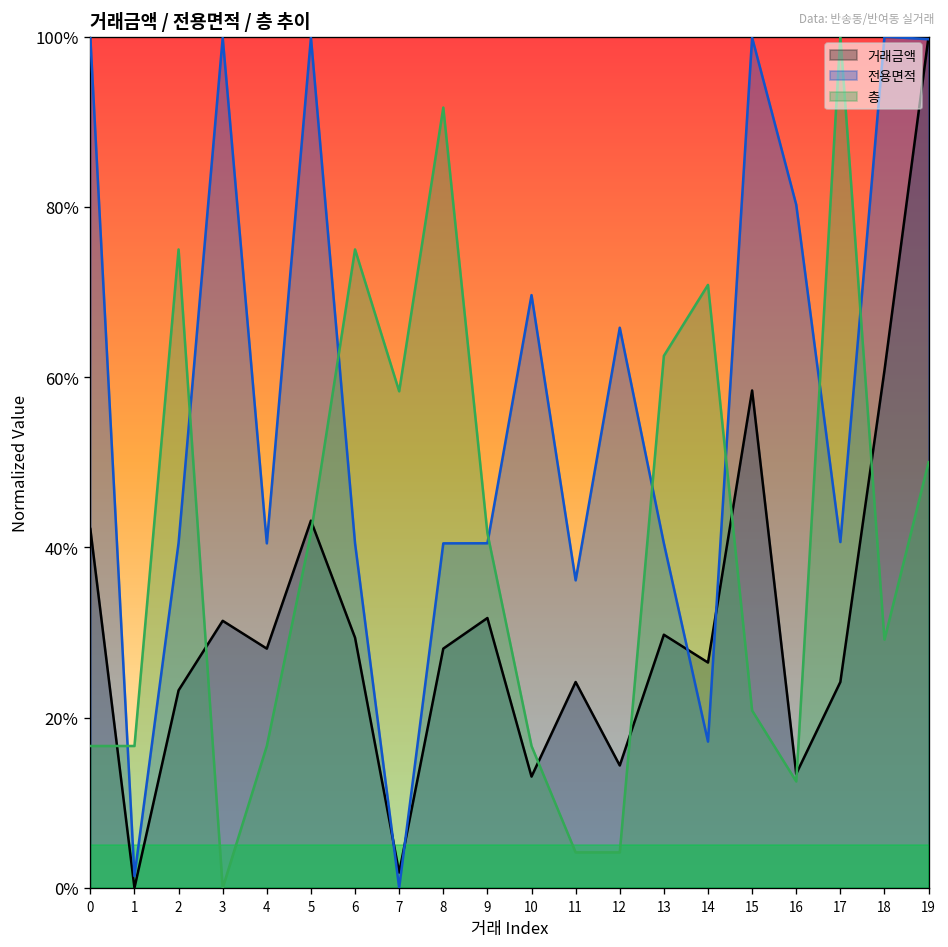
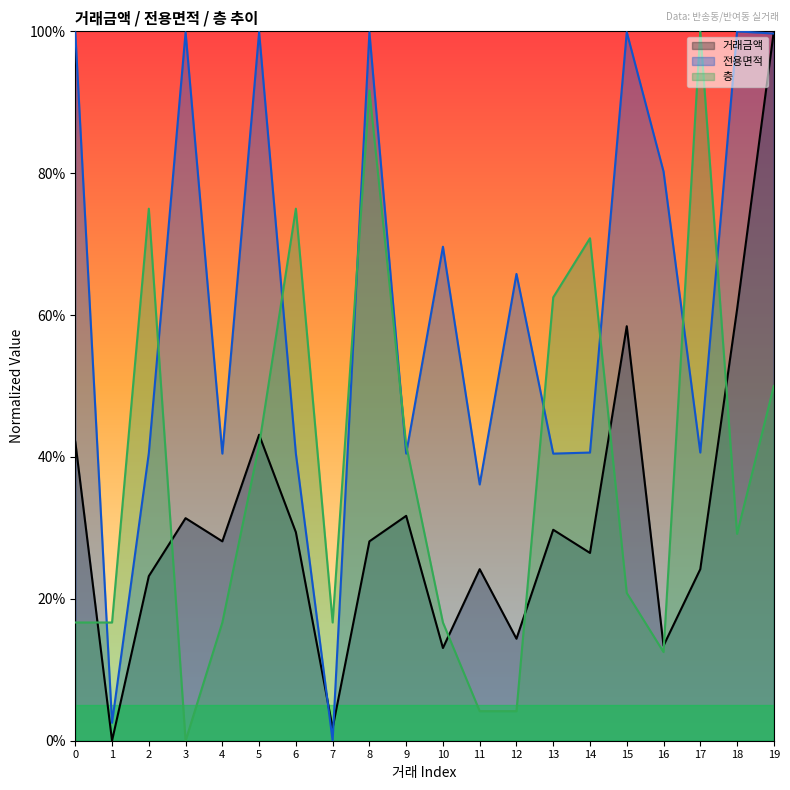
  {
    "거래금액": {
      "0": "42%",
      "1": "0%",
      "2": "23%",
      "3": "31%",
      "4": "28%",
      "5": "43%",
      "6": "29%",
      "7": "2%",
      "8": "28%",
      "9": "32%",
      "10": "13%",
      "11": "24%",
      "12": "14%",
      "13": "30%",
      "14": "26%",
      "15": "58%",
      "16": "13%",
      "17": "24%",
      "18": "61%"
    },
    "전용면적": {
      "0": "100%",
-     "1": "1%",
+     "1": "3%",
      "2": "41%",
      "3": "100%",
      "4": "40%",
      "5": "100%",
      "6": "40%",
      "7": "0%",
-     "8": "40%",
+     "8": "100%",
      "9": "40%",
      "10": "70%",
      "11": "36%",
      "12": "66%",
      "13": "40%",
-     "14": "17%",
+     "14": "41%",
      "15": "100%",
      "16": "80%",
      "17": "41%",
      "18": "100%"
    },
    "층": {
      "0": "17%",
      "1": "17%",
      "2": "75%",
      "3": "0%",
      "4": "17%",
      "5": "42%",
      "6": "75%",
-     "7": "58%",
+     "7": "17%",
      "8": "92%",
      "9": "42%",
      "10": "17%",
      "11": "4%",
      "12": "4%",
      "13": "63%",
      "14": "71%",
      "15": "21%",
      "16": "13%",
      "17": "100%",
      "18": "29%",
      "19": "50%"
    }
  }
